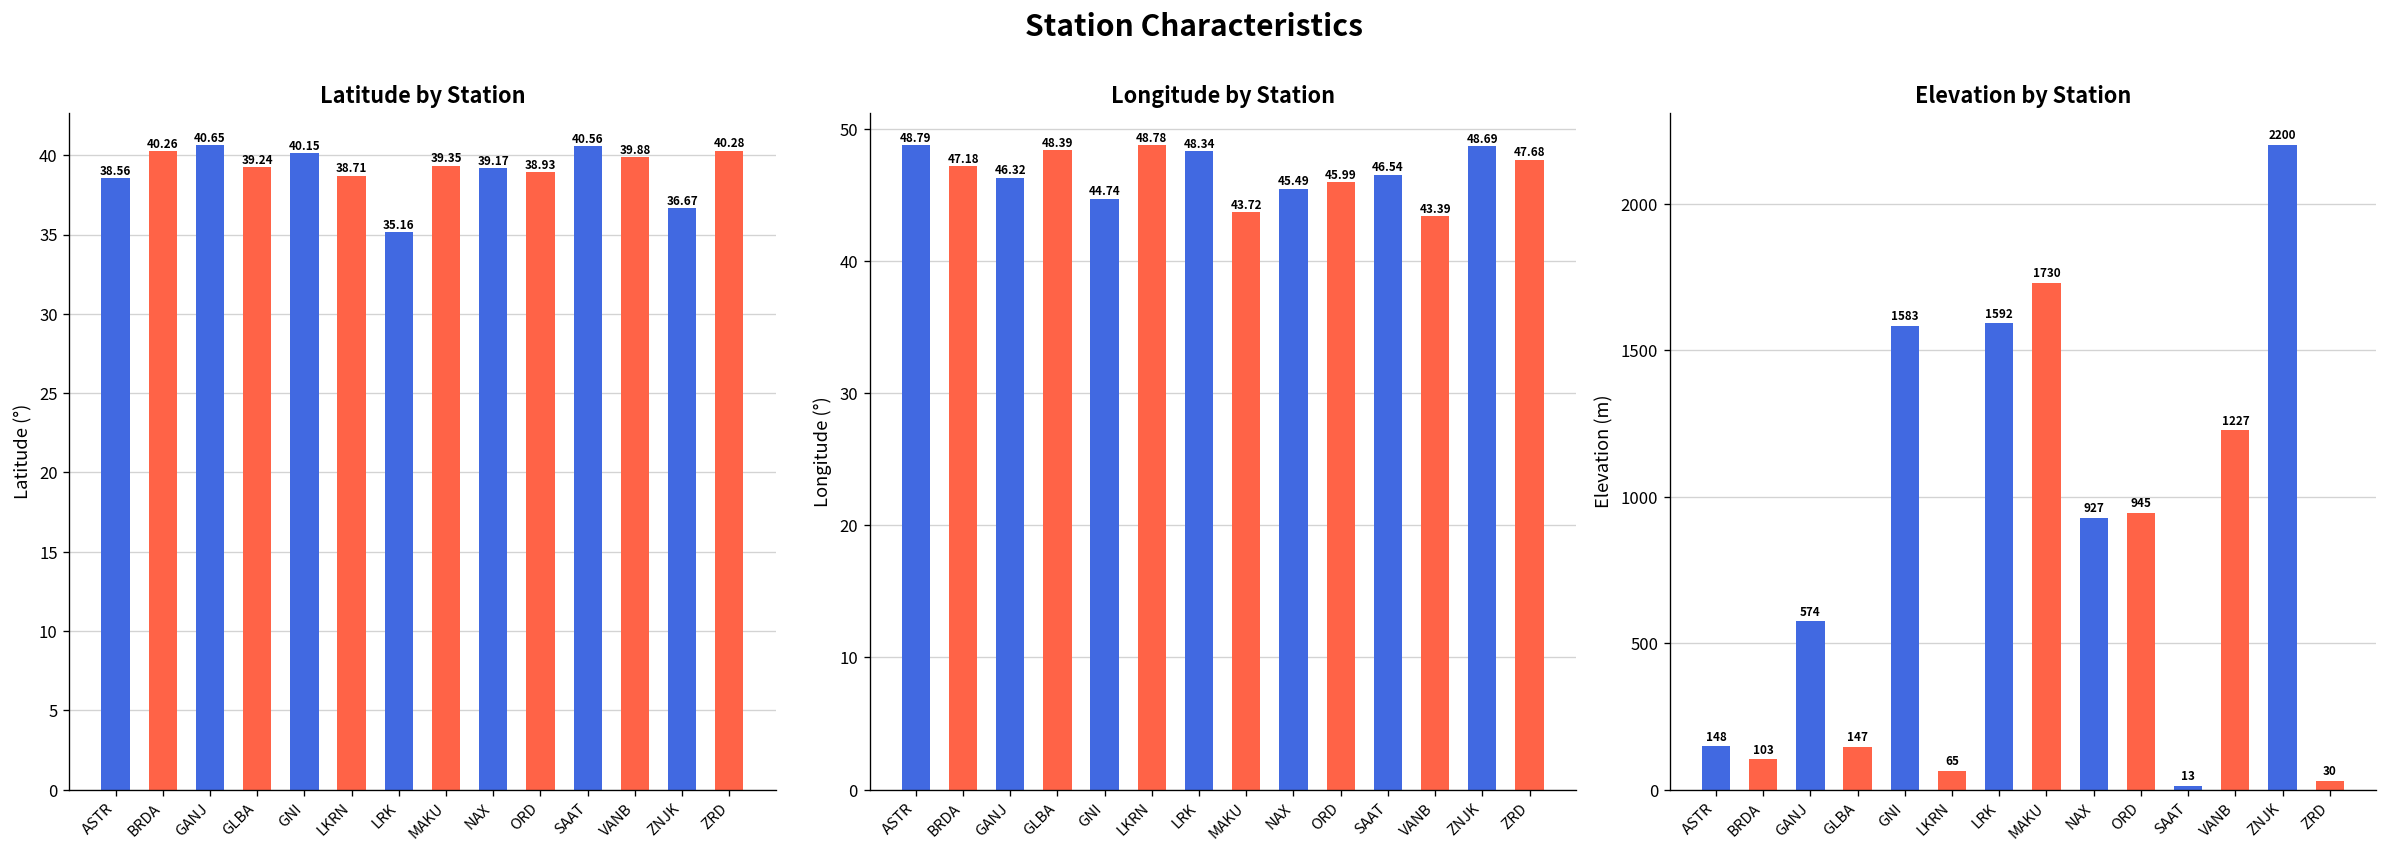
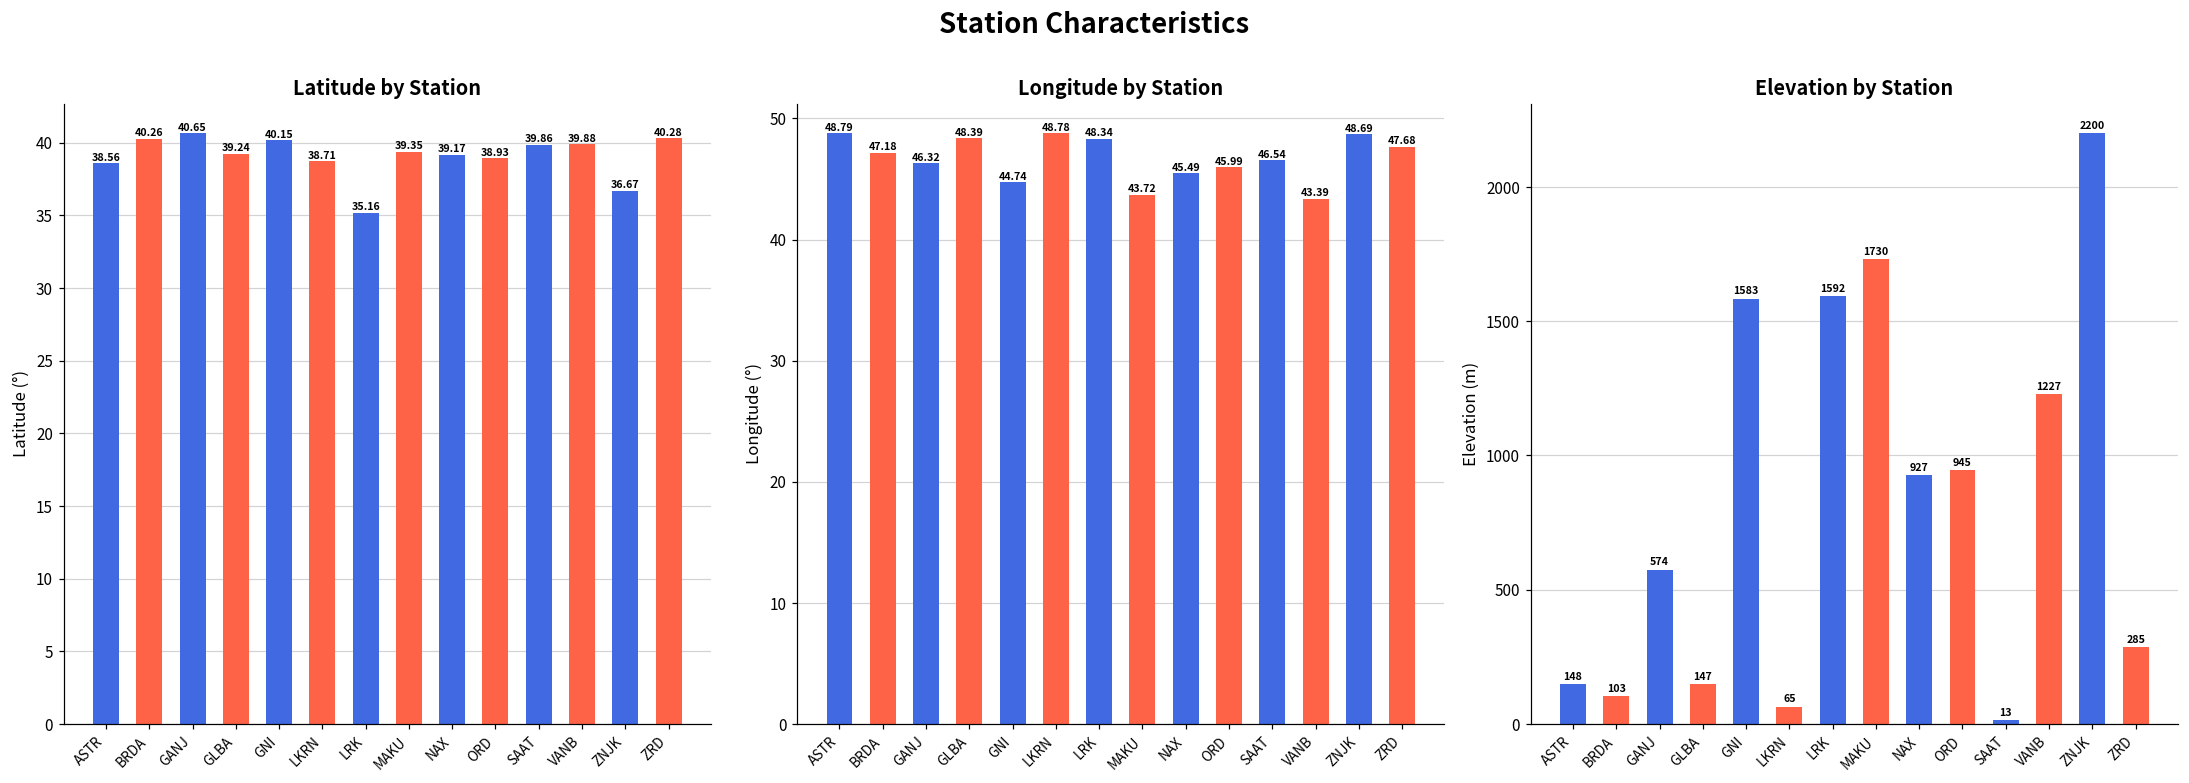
  {
    "Latitude by Station": {
      "ASTR": 38.56,
      "BRDA": 40.26,
      "GANJ": 40.65,
      "GLBA": 39.24,
      "GNI": 40.15,
      "LKRN": 38.71,
      "LRK": 35.16,
      "MAKU": 39.35,
      "NAX": 39.17,
      "ORD": 38.93,
-     "SAAT": 40.56,
+     "SAAT": 39.86,
      "VANB": 39.88,
      "ZNJK": 36.67,
      "ZRD": 40.28
    },
    "Longitude by Station": {
      "ASTR": 48.79,
      "BRDA": 47.18,
      "GANJ": 46.32,
      "GLBA": 48.39,
      "GNI": 44.74,
      "LKRN": 48.78,
      "LRK": 48.34,
      "MAKU": 43.72,
      "NAX": 45.49,
      "ORD": 45.99,
      "SAAT": 46.54,
      "VANB": 43.39,
      "ZNJK": 48.69,
      "ZRD": 47.68
    },
    "Elevation by Station": {
      "ASTR": 148,
      "BRDA": 103,
      "GANJ": 574,
      "GLBA": 147,
      "GNI": 1583,
      "LKRN": 65,
      "LRK": 1592,
      "MAKU": 1730,
      "NAX": 927,
      "ORD": 945,
      "SAAT": 13,
      "VANB": 1227,
      "ZNJK": 2200,
-     "ZRD": 30
+     "ZRD": 285
    }
  }
